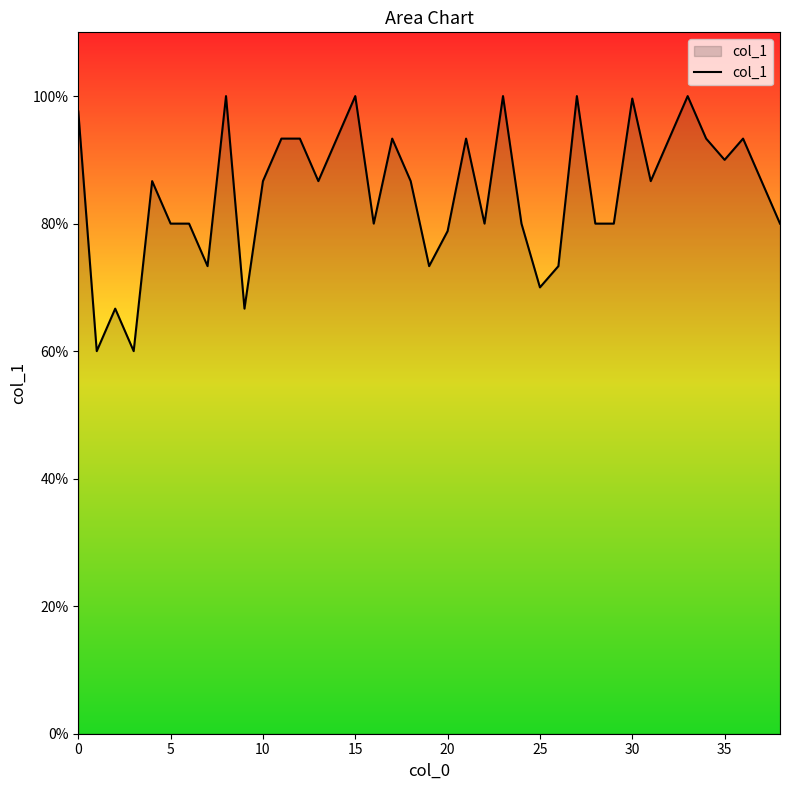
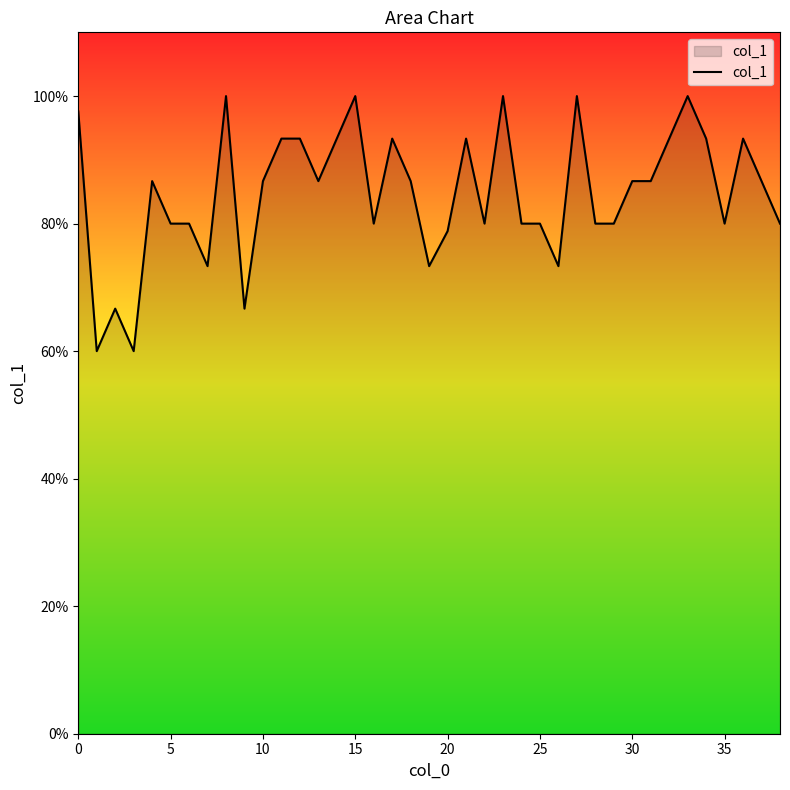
  {
    "0": "98%",
    "5": "80%",
    "10": "87%",
    "15": "100%",
    "20": "79%",
-   "25": "70%",
-   "30": "100%",
-   "35": "90%"
+   "25": "80%",
+   "30": "87%",
+   "35": "80%"
  }
